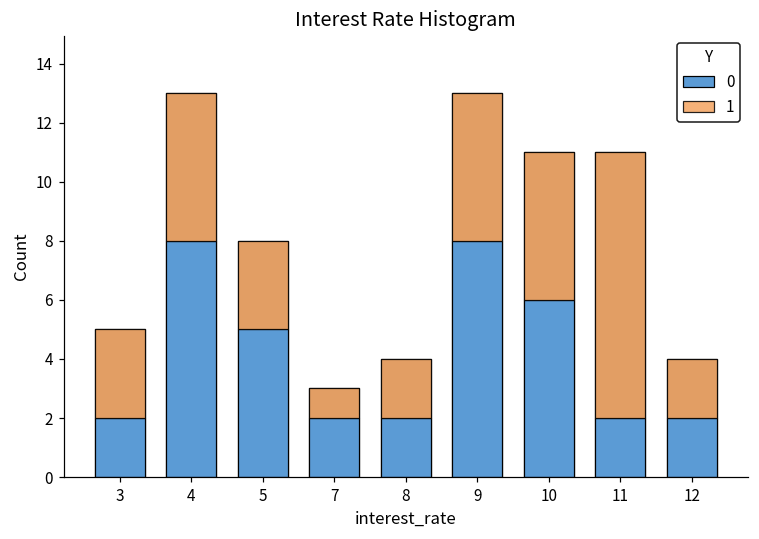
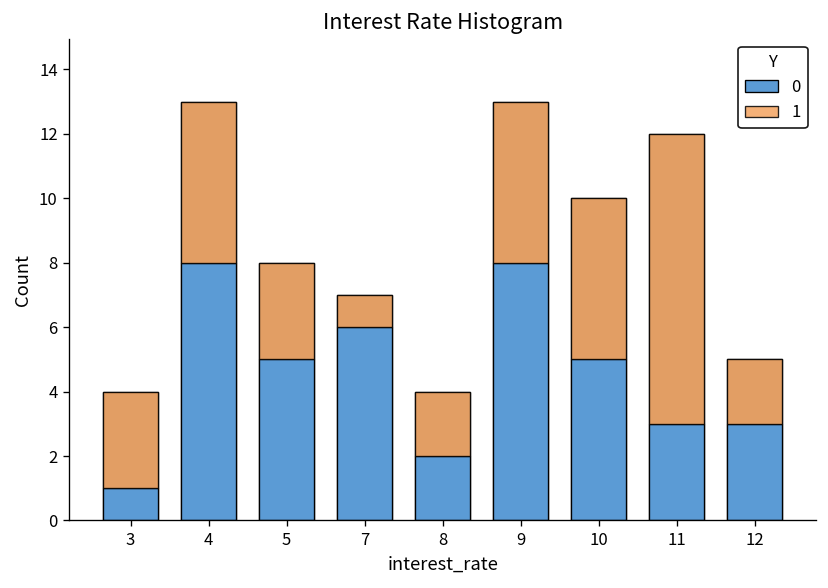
  {
    "0": {
-     "3": 2,
-     "7": 2,
-     "10": 6,
-     "11": 2,
-     "12": 2
+     "3": 1,
+     "7": 6,
+     "10": 5,
+     "11": 3,
+     "12": 3
    },
    "1": {
      "3": 3,
      "7": 1,
      "10": 5,
      "11": 9,
      "12": 2
    }
  }
